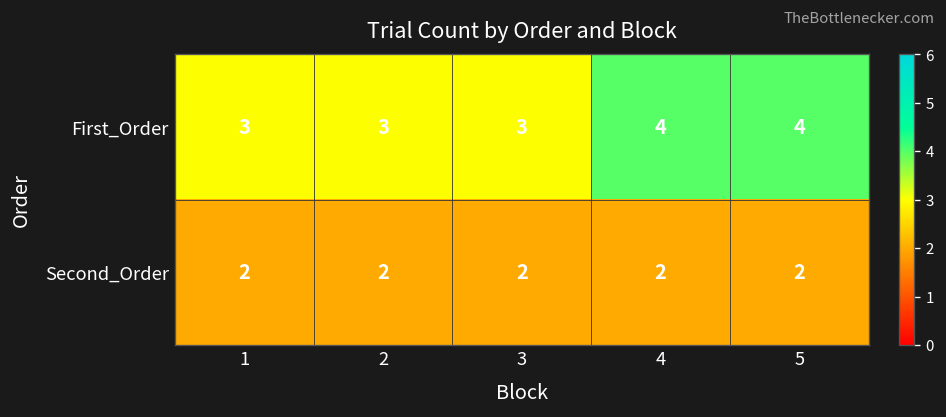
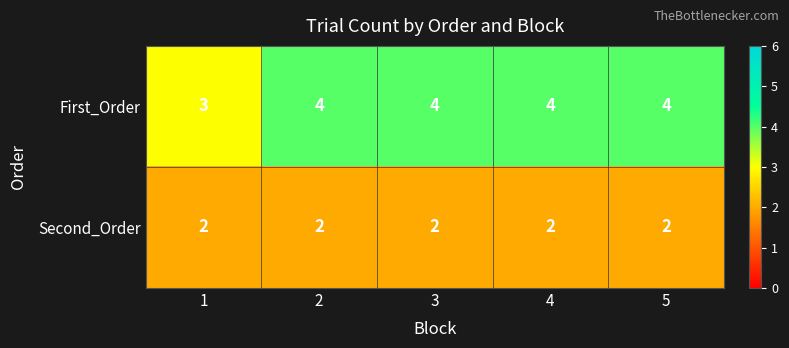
  {
    "First_Order": {
      "1": 3,
-     "2": 3,
-     "3": 3,
+     "2": 4,
+     "3": 4,
      "4": 4,
      "5": 4
    },
    "Second_Order": {
      "1": 2,
      "2": 2,
      "3": 2,
      "4": 2,
      "5": 2
    }
  }
